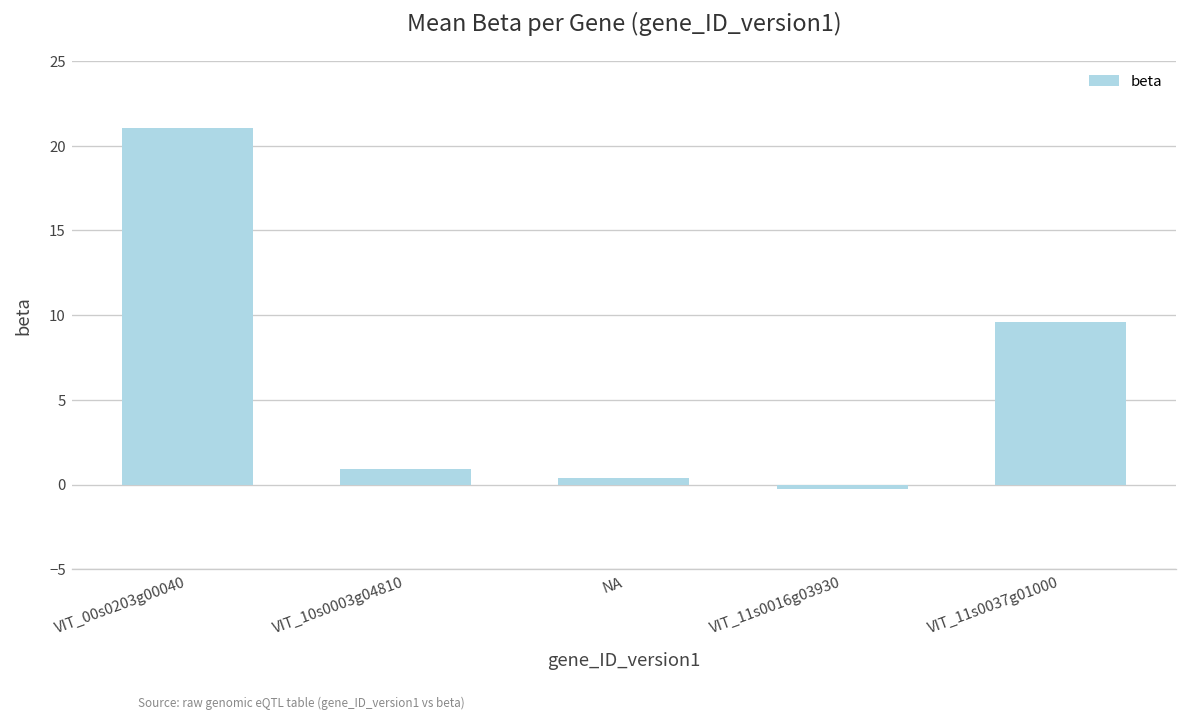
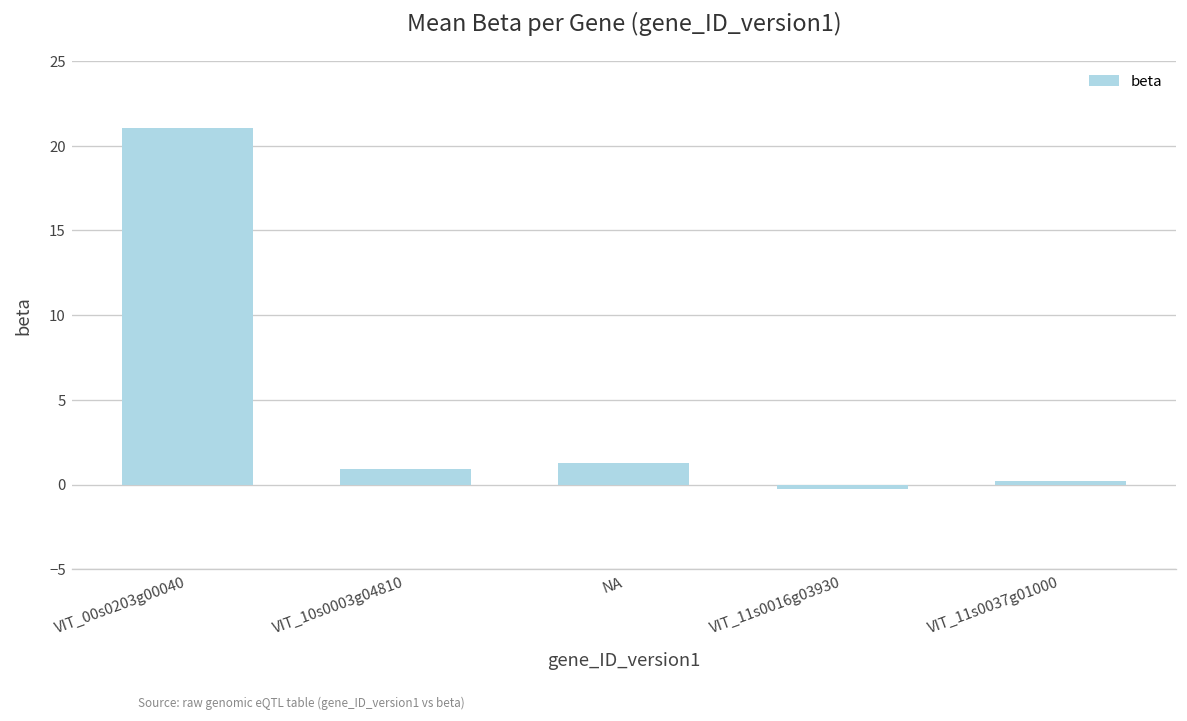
  {
    "VIT_00s0203g00040": 21.0,
    "VIT_10s0003g04810": 0.9,
-   "NA": 0.4,
+   "NA": 1.2,
    "VIT_11s0016g03930": -0.3,
-   "VIT_11s0037g01000": 9.6
+   "VIT_11s0037g01000": 0.2
  }
